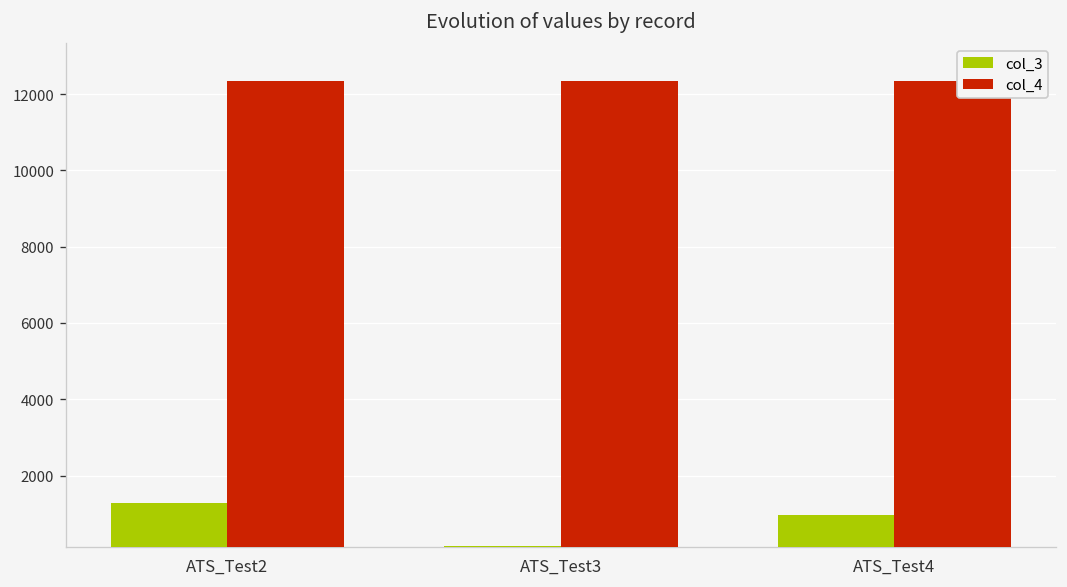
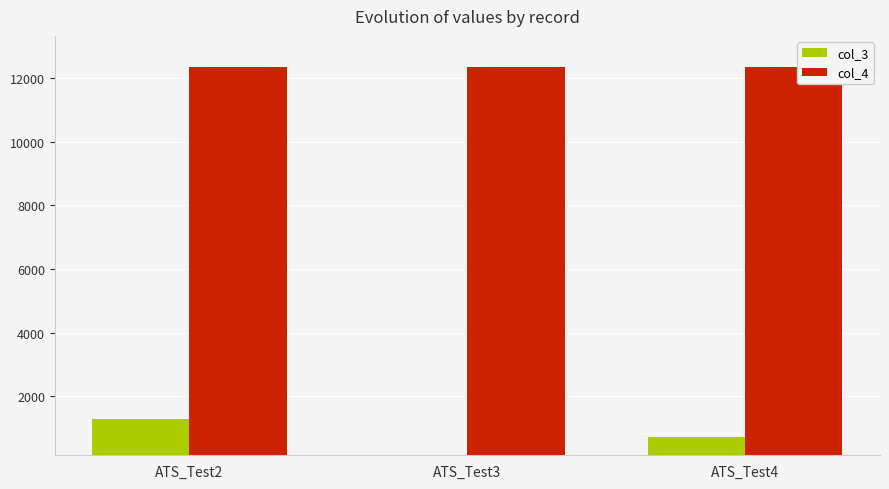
  {
    "col_3": {
      "ATS_Test2": 1300,
      "ATS_Test3": 100,
-     "ATS_Test4": 1000
+     "ATS_Test4": 700
    },
    "col_4": {
      "ATS_Test2": 12300,
      "ATS_Test3": 12300,
      "ATS_Test4": 12300
    }
  }
